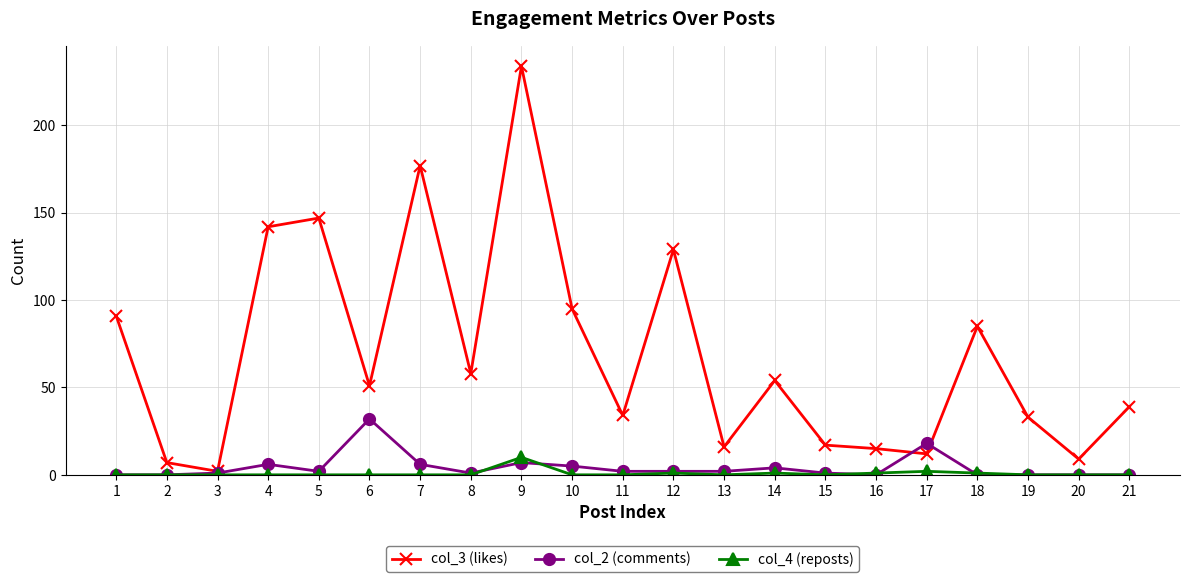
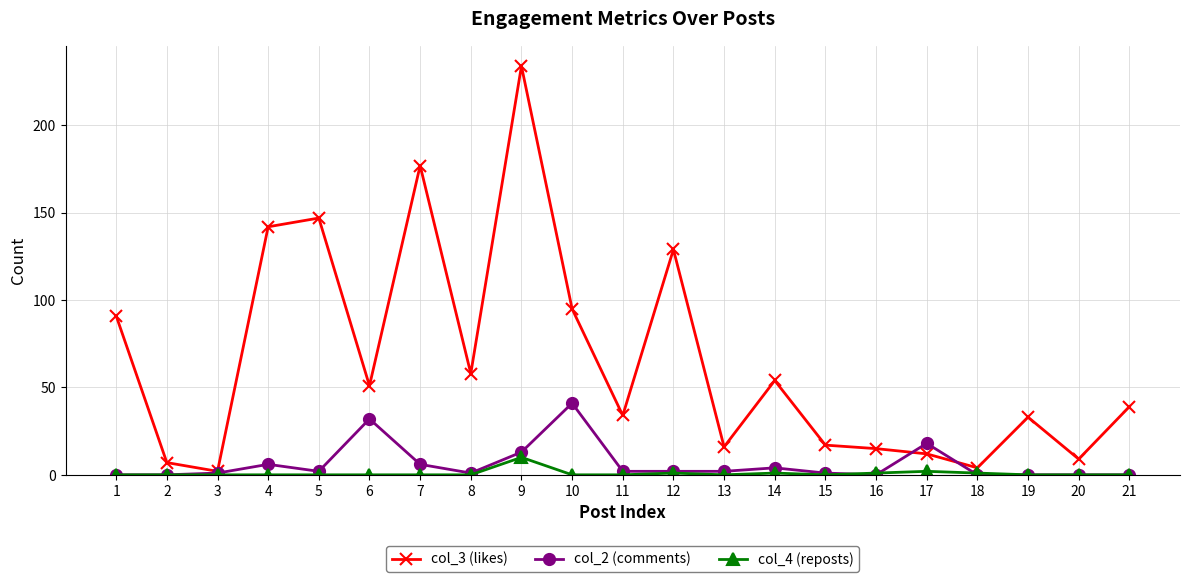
  {
    "col_3 (likes)": {
      "1": 91,
      "2": 7,
      "4": 142,
      "5": 147,
      "6": 51,
      "7": 177,
      "8": 58,
      "9": 234,
      "10": 95,
      "11": 34,
      "12": 129,
      "13": 16,
      "14": 54,
      "15": 17,
      "16": 15,
      "17": 12,
-     "18": 85,
+     "18": 4,
      "19": 33,
      "20": 9,
      "21": 39
    },
    "col_2 (comments)": {
      "4": 6,
      "5": 2,
      "6": 32,
      "7": 6,
-     "9": 7,
-     "10": 5,
+     "9": 13,
+     "10": 41,
      "11": 2,
      "13": 2,
      "14": 4,
      "17": 18
    },
    "col_4 (reposts)": {
      "4": 0,
      "5": 0,
      "6": 0,
      "7": 0,
      "9": 10,
      "10": 0,
      "11": 0,
      "13": 0,
      "14": 1,
      "17": 2
    }
  }
